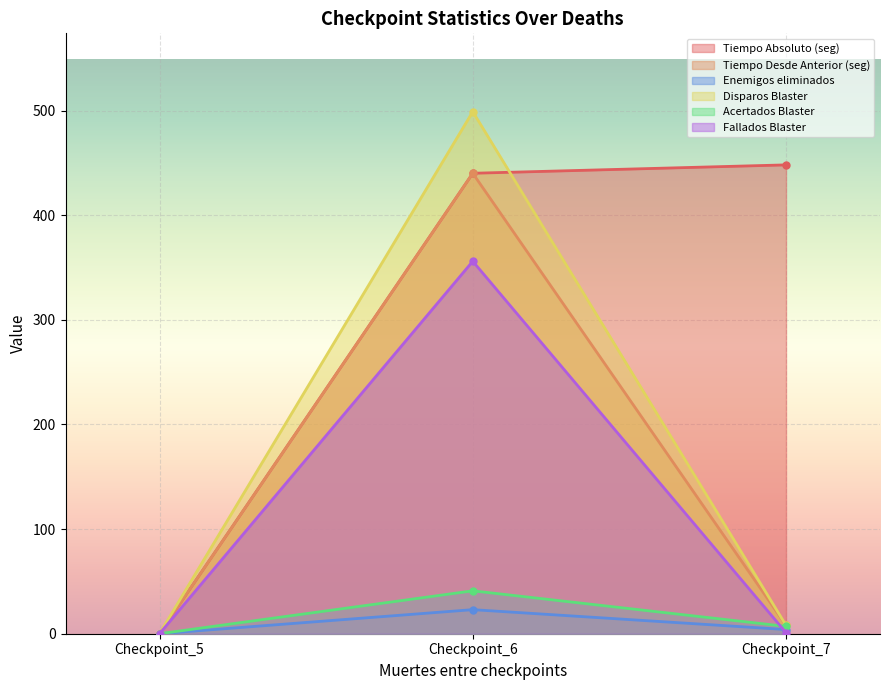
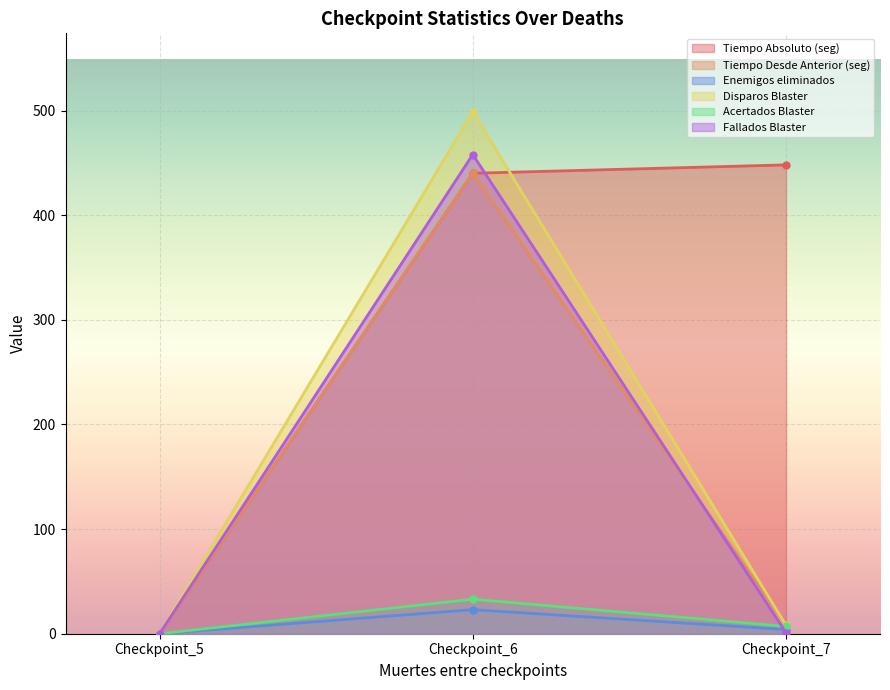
  {
    "Enemigos eliminados": {
      "Checkpoint_6": 23,
      "Checkpoint_7": 4
    },
    "Acertados Blaster": {
-     "Checkpoint_6": 41
+     "Checkpoint_6": 33
    },
    "Fallados Blaster": {
-     "Checkpoint_6": 356,
+     "Checkpoint_6": 458,
      "Checkpoint_7": 1
    }
  }
